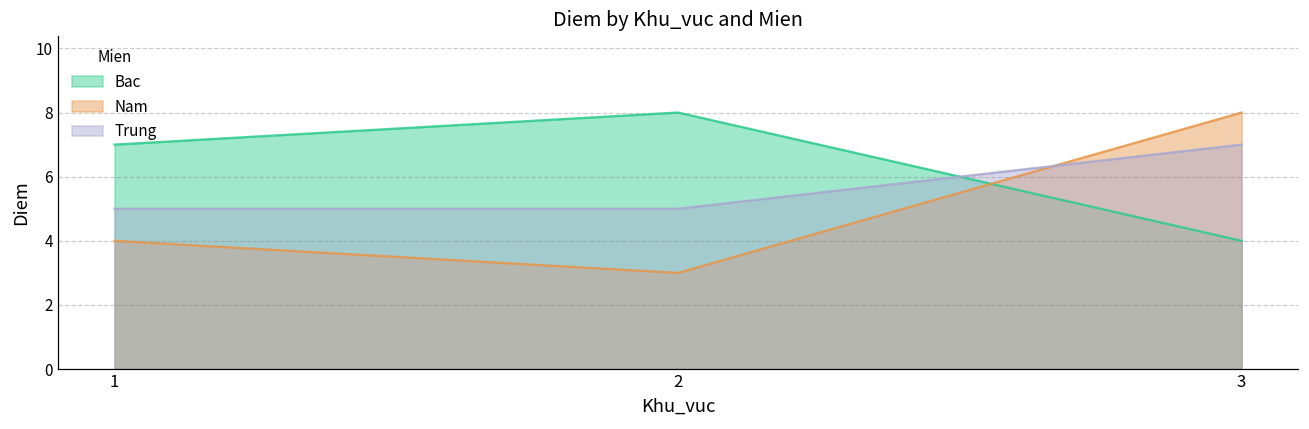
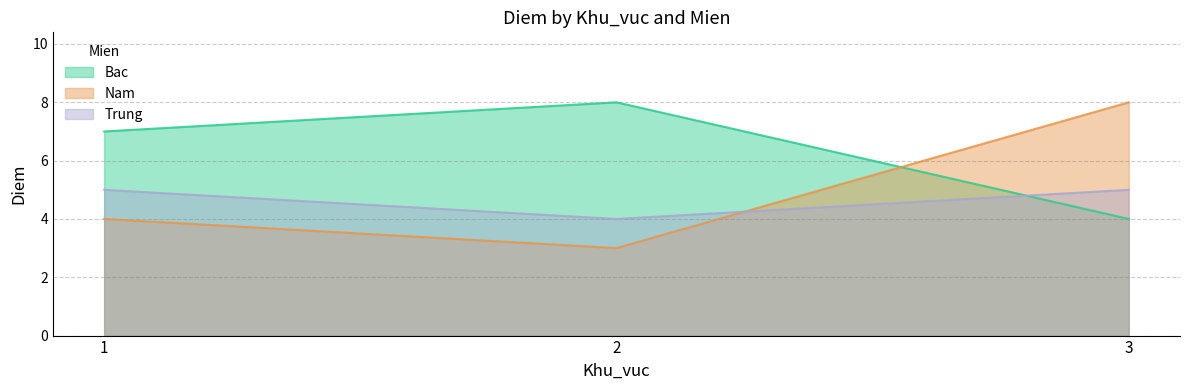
  {
    "Bac": {
      "1": 7,
      "2": 8,
      "3": 4
    },
    "Nam": {
      "1": 4,
      "2": 3,
      "3": 8
    },
    "Trung": {
      "1": 5,
-     "2": 5,
-     "3": 7
+     "2": 4,
+     "3": 5
    }
  }
